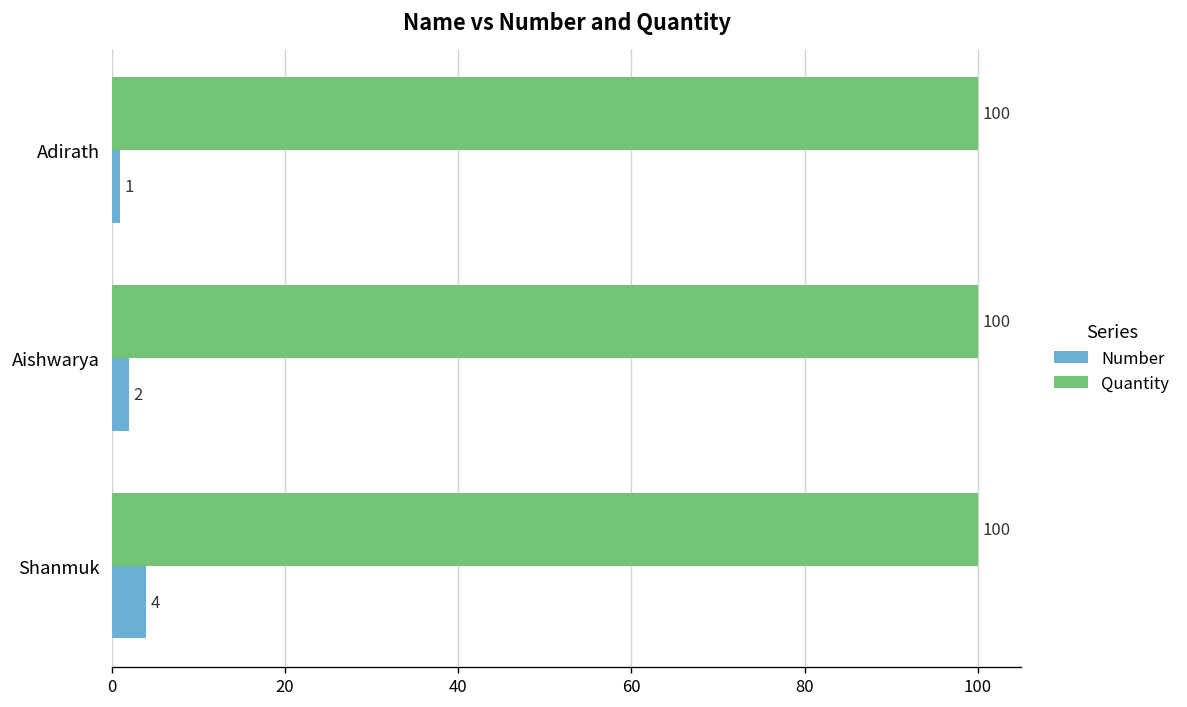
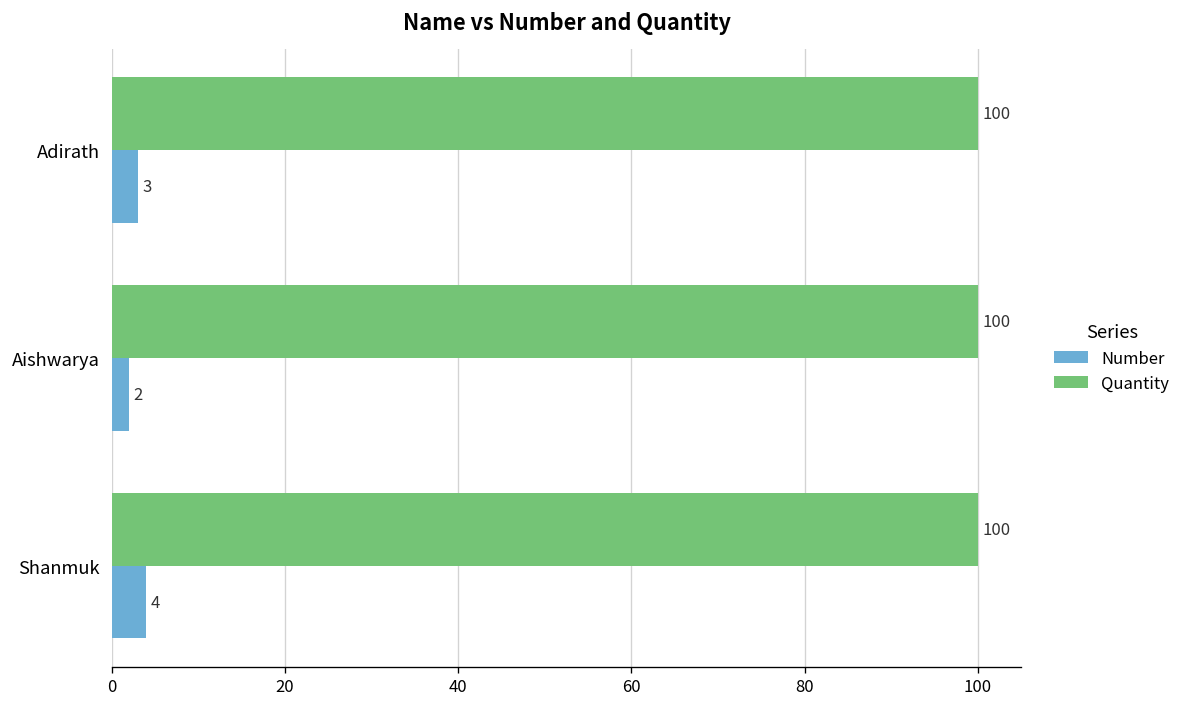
  {
    "Number": {
-     "Adirath": 1,
+     "Adirath": 3,
      "Aishwarya": 2,
      "Shanmuk": 4
    },
    "Quantity": {
      "Adirath": 100,
      "Aishwarya": 100,
      "Shanmuk": 100
    }
  }
